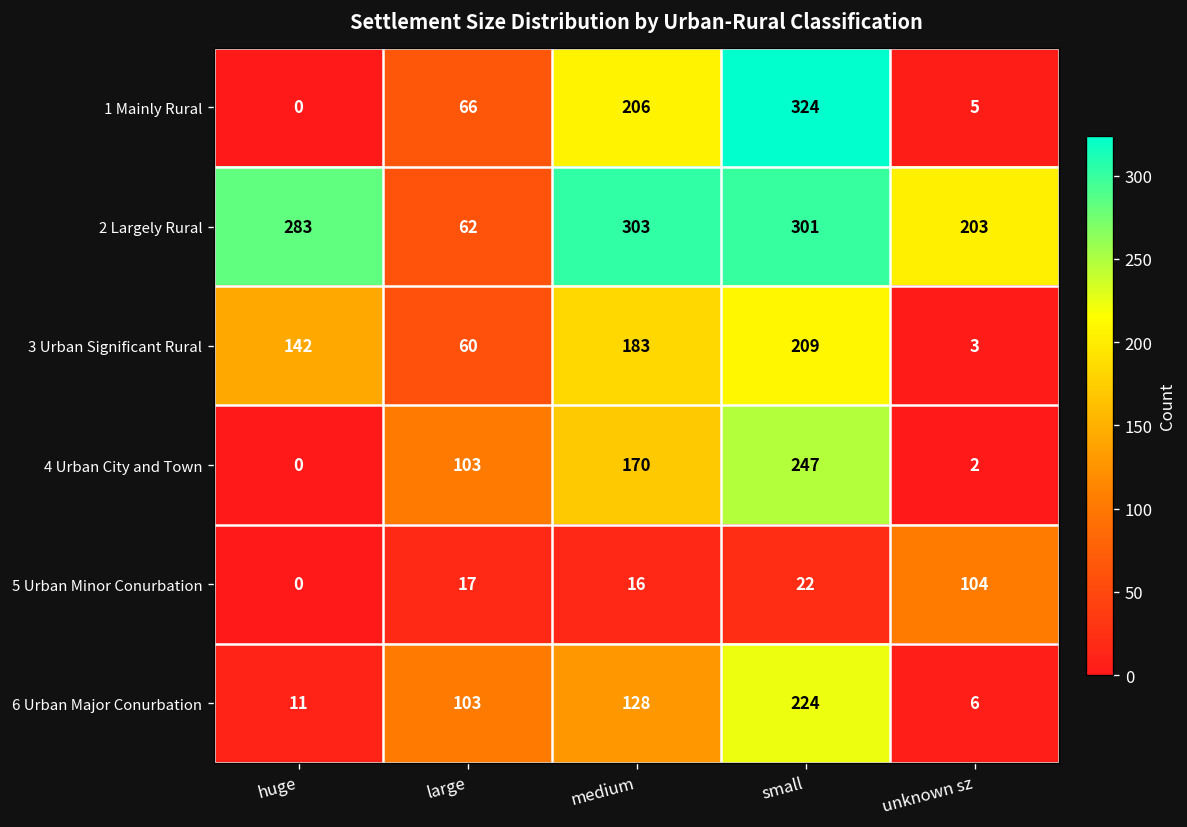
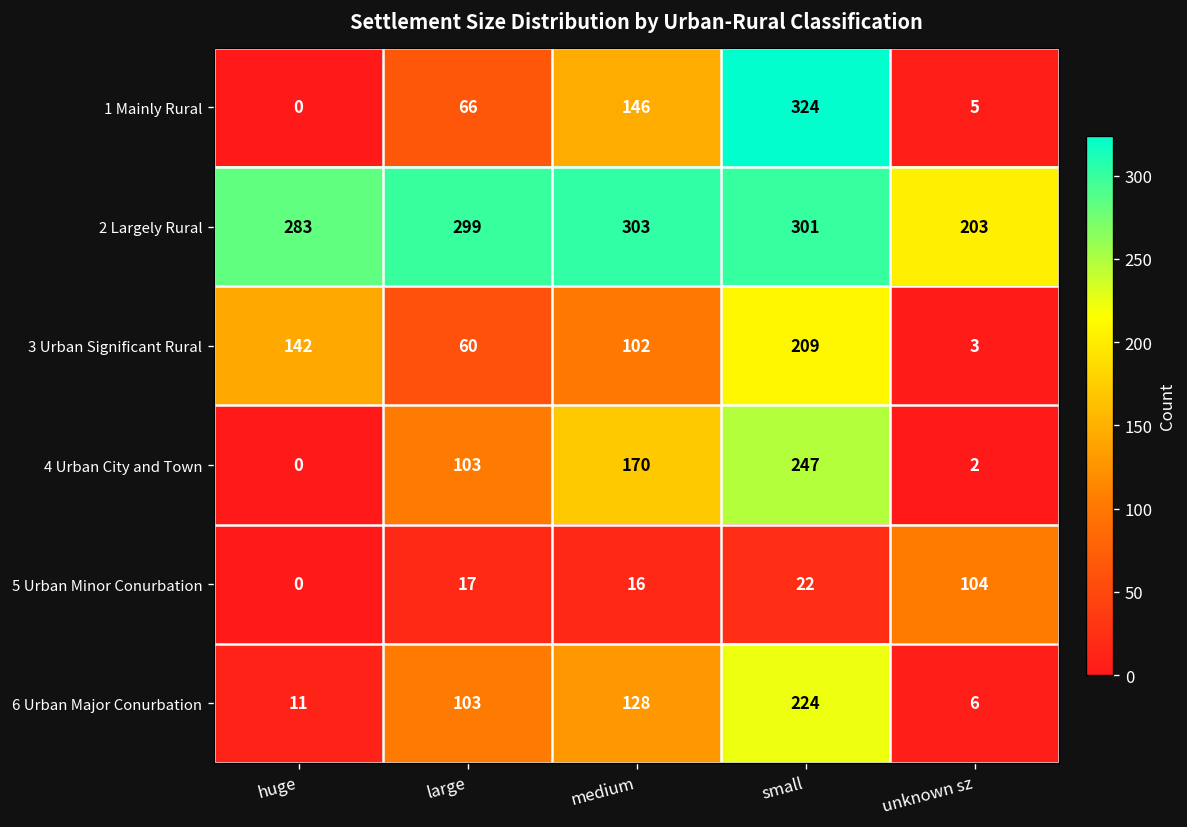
  {
    "1 Mainly Rural": {
      "huge": 0,
      "large": 66,
-     "medium": 206,
+     "medium": 146,
      "small": 324,
      "unknown sz": 5
    },
    "2 Largely Rural": {
      "huge": 283,
-     "large": 62,
+     "large": 299,
      "medium": 303,
      "small": 301,
      "unknown sz": 203
    },
    "3 Urban Significant Rural": {
      "huge": 142,
      "large": 60,
-     "medium": 183,
+     "medium": 102,
      "small": 209,
      "unknown sz": 3
    },
    "4 Urban City and Town": {
      "huge": 0,
      "large": 103,
      "medium": 170,
      "small": 247,
      "unknown sz": 2
    },
    "5 Urban Minor Conurbation": {
      "huge": 0,
      "large": 17,
      "medium": 16,
      "small": 22,
      "unknown sz": 104
    },
    "6 Urban Major Conurbation": {
      "huge": 11,
      "large": 103,
      "medium": 128,
      "small": 224,
      "unknown sz": 6
    }
  }
